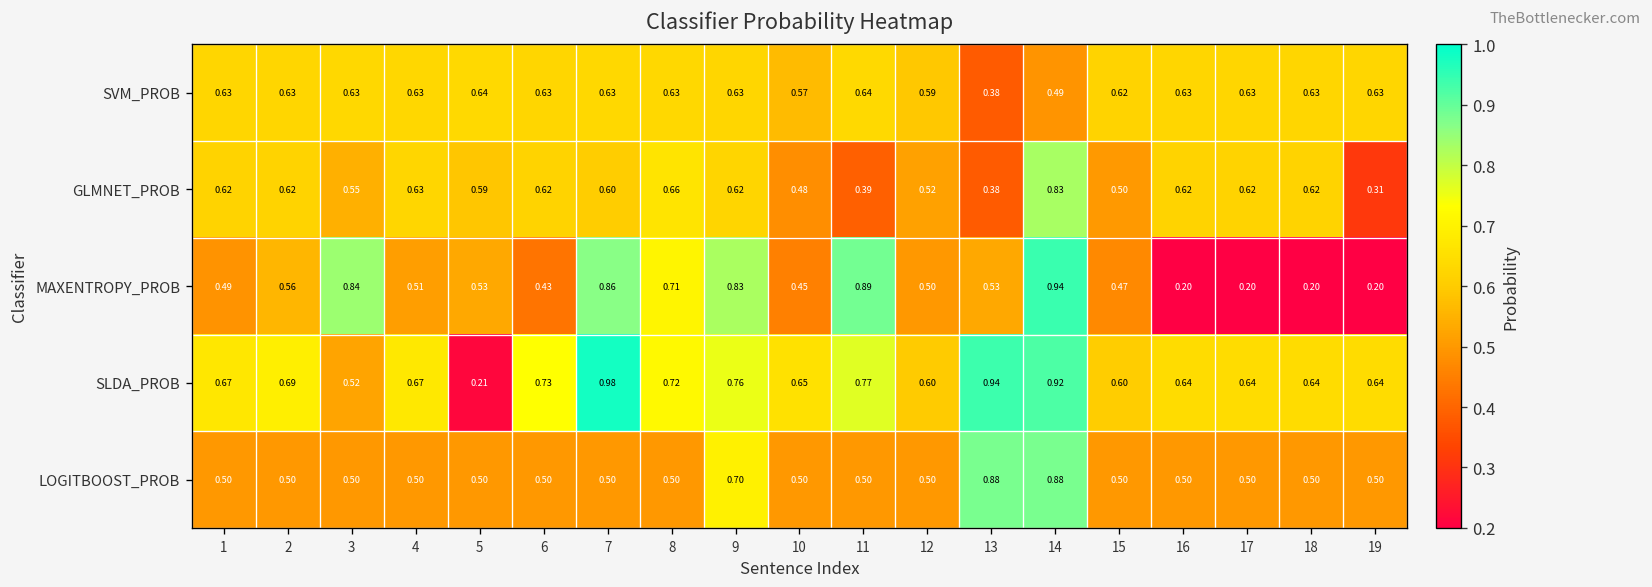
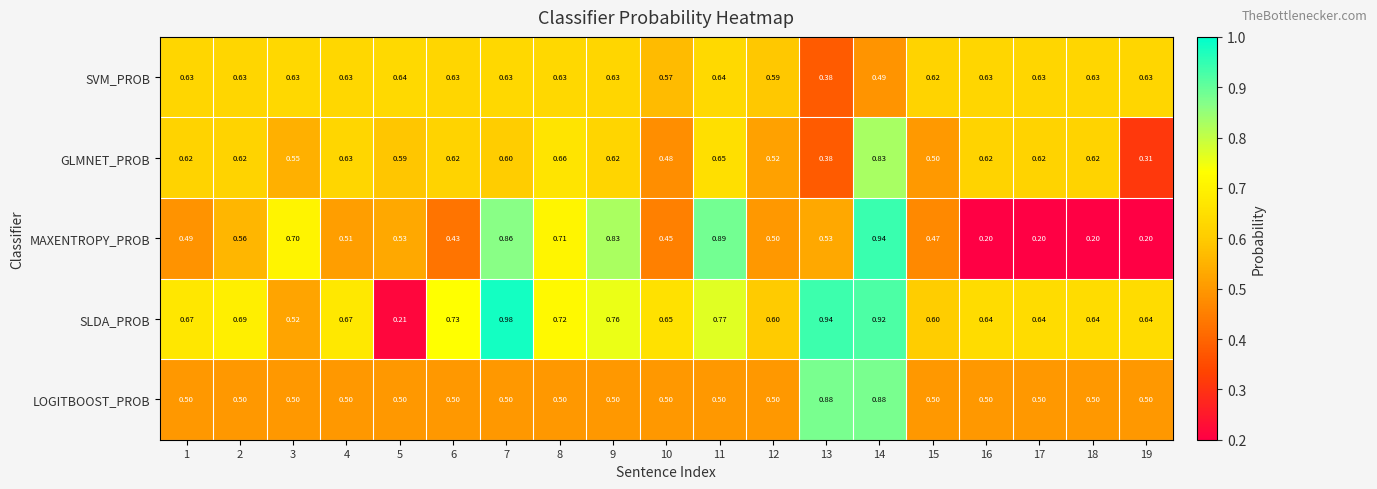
  {
    "SVM_PROB": {
      "1": 0.63,
      "2": 0.63,
      "3": 0.63,
      "4": 0.63,
      "5": 0.64,
      "6": 0.63,
      "7": 0.63,
      "8": 0.63,
      "9": 0.63,
      "10": 0.57,
      "11": 0.64,
      "12": 0.59,
      "13": 0.38,
      "14": 0.49,
      "15": 0.62,
      "16": 0.63,
      "17": 0.63,
      "18": 0.63,
      "19": 0.63
    },
    "GLMNET_PROB": {
      "1": 0.62,
      "2": 0.62,
      "3": 0.55,
      "4": 0.63,
      "5": 0.59,
      "6": 0.62,
      "7": 0.60,
      "8": 0.66,
      "9": 0.62,
      "10": 0.48,
-     "11": 0.39,
+     "11": 0.65,
      "12": 0.52,
      "13": 0.38,
      "14": 0.83,
      "15": 0.50,
      "16": 0.62,
      "17": 0.62,
      "18": 0.62,
      "19": 0.31
    },
    "MAXENTROPY_PROB": {
      "1": 0.49,
      "2": 0.56,
-     "3": 0.84,
+     "3": 0.70,
      "4": 0.51,
      "5": 0.53,
      "6": 0.43,
      "7": 0.86,
      "8": 0.71,
      "9": 0.83,
      "10": 0.45,
      "11": 0.89,
      "12": 0.50,
      "13": 0.53,
      "14": 0.94,
      "15": 0.47,
      "16": 0.20,
      "17": 0.20,
      "18": 0.20,
      "19": 0.20
    },
    "SLDA_PROB": {
      "1": 0.67,
      "2": 0.69,
      "3": 0.52,
      "4": 0.67,
      "5": 0.21,
      "6": 0.73,
      "7": 0.98,
      "8": 0.72,
      "9": 0.76,
      "10": 0.65,
      "11": 0.77,
      "12": 0.60,
      "13": 0.94,
      "14": 0.92,
      "15": 0.60,
      "16": 0.64,
      "17": 0.64,
      "18": 0.64,
      "19": 0.64
    },
    "LOGITBOOST_PROB": {
      "1": 0.50,
      "2": 0.50,
      "3": 0.50,
      "4": 0.50,
      "5": 0.50,
      "6": 0.50,
      "7": 0.50,
      "8": 0.50,
-     "9": 0.70,
+     "9": 0.50,
      "10": 0.50,
      "11": 0.50,
      "12": 0.50,
      "13": 0.88,
      "14": 0.88,
      "15": 0.50,
      "16": 0.50,
      "17": 0.50,
      "18": 0.50,
      "19": 0.50
    }
  }
